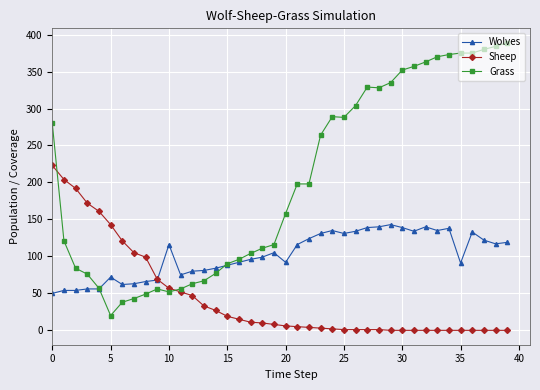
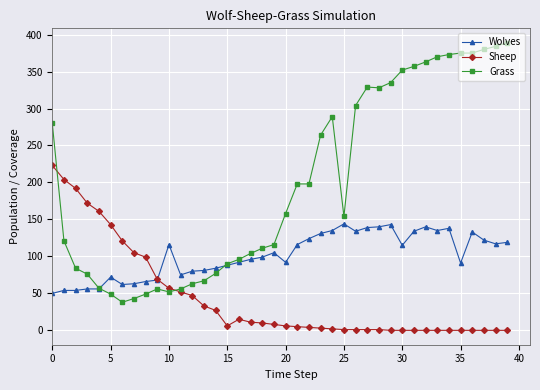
  {
    "Wolves": {
      "0": 50,
      "5": 70,
      "10": 120,
      "20": 90,
-     "25": 130,
-     "30": 140,
+     "25": 140,
+     "30": 120,
      "35": 90
    },
    "Sheep": {
      "0": 220,
      "5": 140,
      "10": 60,
-     "15": 20,
+     "15": 10,
      "20": 10,
      "25": 0,
      "30": 0,
      "35": 0
    },
    "Grass": {
      "0": 280,
-     "5": 20,
+     "5": 50,
      "10": 50,
      "20": 160,
-     "25": 290,
+     "25": 150,
      "30": 350
    }
  }
